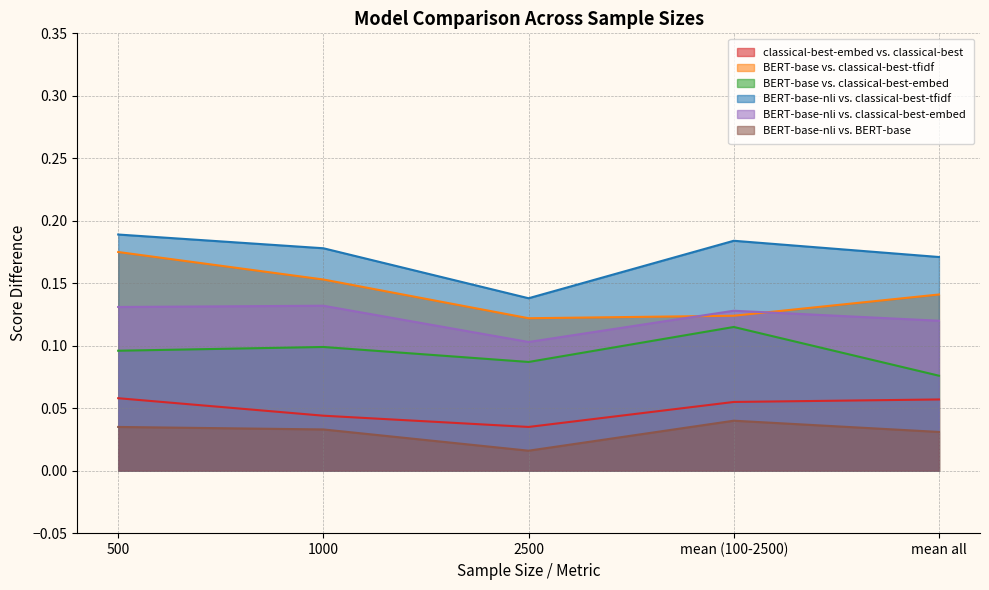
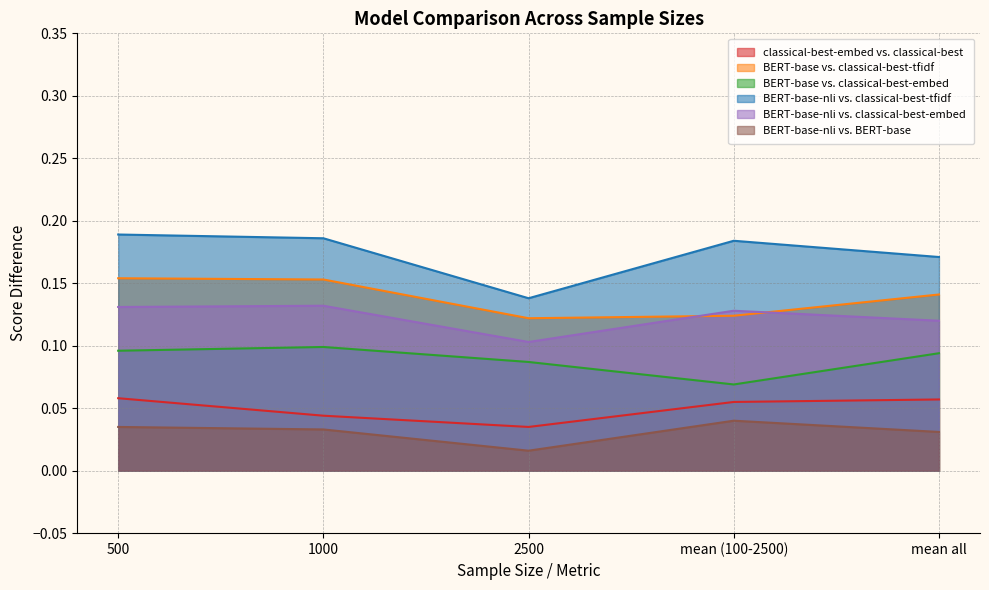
  {
    "classical-best-embed vs. classical-best": {
      "500": 0.058,
      "1000": 0.044,
      "2500": 0.035,
      "mean (100-2500)": 0.055,
      "mean all": 0.057
    },
    "BERT-base vs. classical-best-tfidf": {
-     "500": 0.175,
+     "500": 0.154,
      "1000": 0.153,
      "2500": 0.122,
      "mean (100-2500)": 0.124,
      "mean all": 0.141
    },
    "BERT-base vs. classical-best-embed": {
      "500": 0.096,
      "1000": 0.099,
      "2500": 0.087,
-     "mean (100-2500)": 0.115,
-     "mean all": 0.076
+     "mean (100-2500)": 0.069,
+     "mean all": 0.094
    },
    "BERT-base-nli vs. classical-best-tfidf": {
      "500": 0.189,
-     "1000": 0.178,
+     "1000": 0.186,
      "2500": 0.138,
      "mean (100-2500)": 0.184,
      "mean all": 0.171
    },
    "BERT-base-nli vs. classical-best-embed": {
      "500": 0.131,
      "1000": 0.132,
      "2500": 0.103,
      "mean (100-2500)": 0.128,
      "mean all": 0.120
    },
    "BERT-base-nli vs. BERT-base": {
      "500": 0.035,
      "1000": 0.033,
      "2500": 0.016,
      "mean (100-2500)": 0.040,
      "mean all": 0.031
    }
  }
